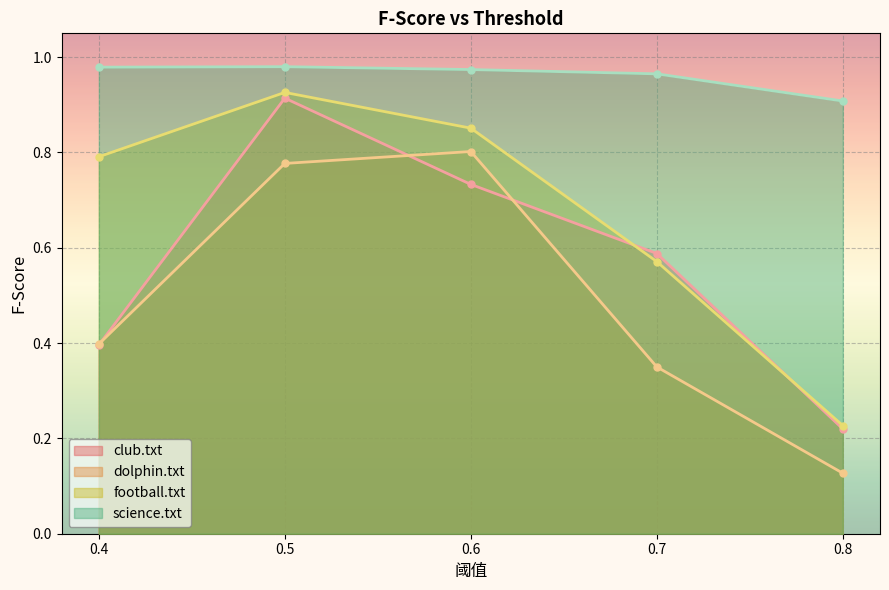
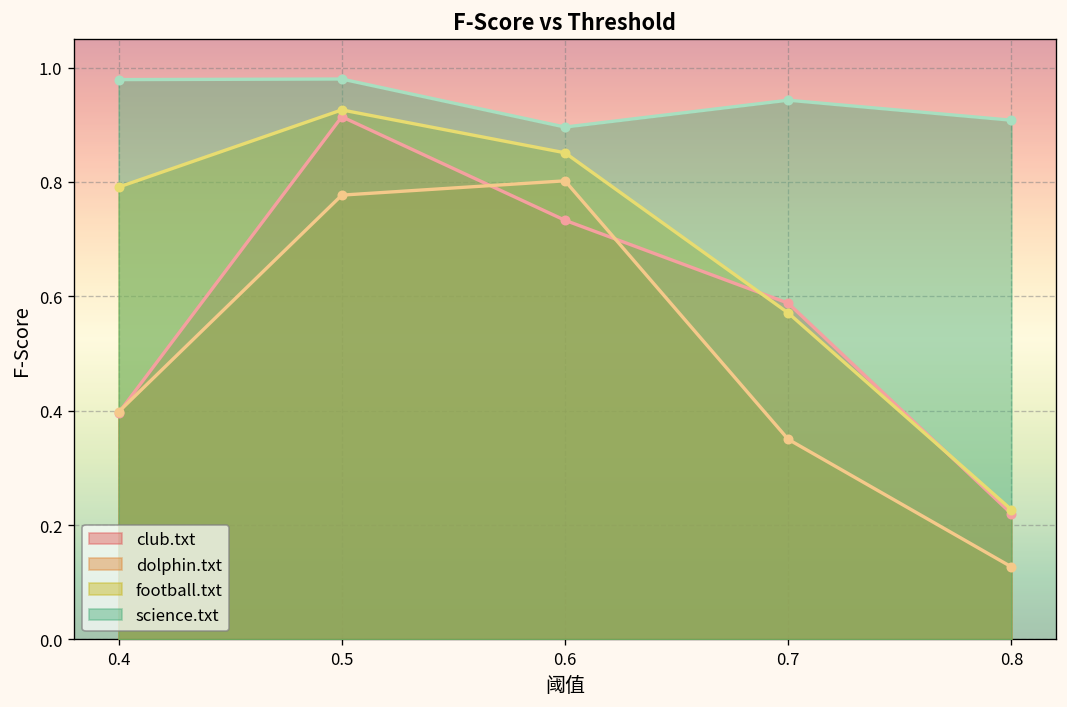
  {
    "science.txt": {
      "0.4": 0.98,
      "0.5": 0.98,
-     "0.6": 0.97,
-     "0.7": 0.97,
+     "0.6": 0.90,
+     "0.7": 0.94,
      "0.8": 0.91
    }
  }
